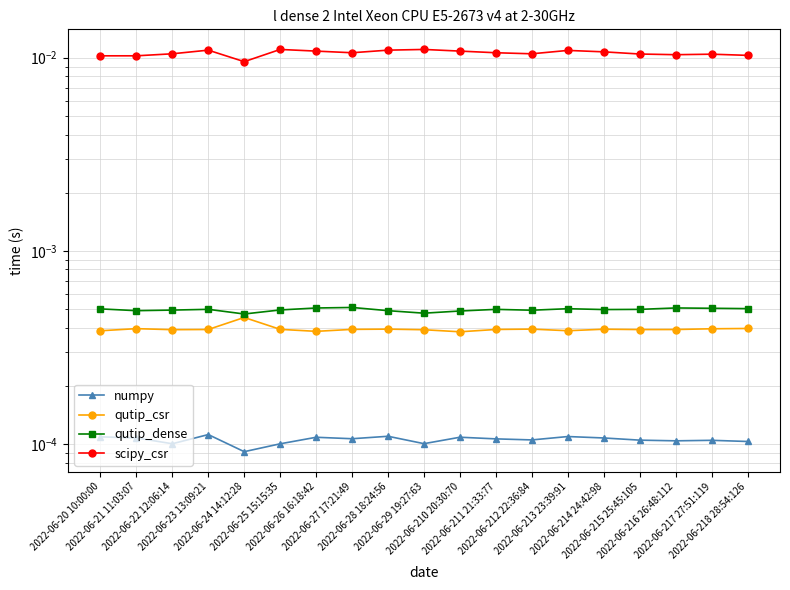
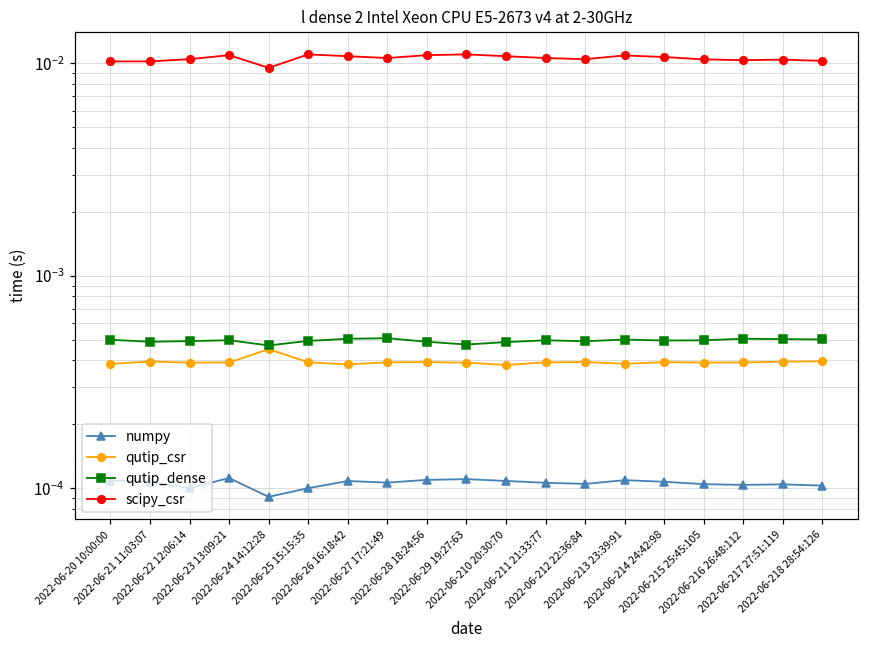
  {
    "numpy": {
      "2022-06-23 13:09:21": 0.00011,
      "2022-06-24 14:12:28": 0.00009,
      "2022-06-25 15:15:35": 0.00010,
      "2022-06-26 16:18:42": 0.00011,
      "2022-06-27 17:21:49": 0.00011,
      "2022-06-28 18:24:56": 0.00011,
-     "2022-06-29 19:27:63": 0.00010,
+     "2022-06-29 19:27:63": 0.00011,
      "2022-06-210 20:30:70": 0.00011,
      "2022-06-211 21:33:77": 0.00011,
      "2022-06-212 22:36:84": 0.00010,
      "2022-06-213 23:39:91": 0.00011,
      "2022-06-214 24:42:98": 0.00011,
      "2022-06-215 25:45:105": 0.00010,
      "2022-06-216 26:48:112": 0.00010,
      "2022-06-217 27:51:119": 0.00010,
      "2022-06-218 28:54:126": 0.00010
    },
    "qutip_csr": {
      "2022-06-20 10:00:00": 0.00039,
      "2022-06-21 11:03:07": 0.00040,
      "2022-06-22 12:06:14": 0.00039,
      "2022-06-23 13:09:21": 0.00039,
      "2022-06-24 14:12:28": 0.00045,
      "2022-06-25 15:15:35": 0.00039,
      "2022-06-26 16:18:42": 0.00038,
      "2022-06-27 17:21:49": 0.00039,
      "2022-06-28 18:24:56": 0.00039,
      "2022-06-29 19:27:63": 0.00039,
      "2022-06-210 20:30:70": 0.00038,
      "2022-06-211 21:33:77": 0.00039,
      "2022-06-212 22:36:84": 0.00039,
      "2022-06-213 23:39:91": 0.00039,
      "2022-06-214 24:42:98": 0.00039,
      "2022-06-215 25:45:105": 0.00039,
      "2022-06-216 26:48:112": 0.00039,
      "2022-06-217 27:51:119": 0.00039,
      "2022-06-218 28:54:126": 0.00040
    },
    "qutip_dense": {
      "2022-06-20 10:00:00": 0.00050,
      "2022-06-21 11:03:07": 0.00049,
      "2022-06-22 12:06:14": 0.00049,
      "2022-06-23 13:09:21": 0.00050,
      "2022-06-24 14:12:28": 0.00047,
      "2022-06-25 15:15:35": 0.00049,
      "2022-06-26 16:18:42": 0.00051,
      "2022-06-27 17:21:49": 0.00051,
      "2022-06-28 18:24:56": 0.00049,
      "2022-06-29 19:27:63": 0.00048,
      "2022-06-210 20:30:70": 0.00049,
      "2022-06-211 21:33:77": 0.00050,
      "2022-06-212 22:36:84": 0.00049,
      "2022-06-213 23:39:91": 0.00050,
      "2022-06-214 24:42:98": 0.00050,
      "2022-06-215 25:45:105": 0.00050,
      "2022-06-216 26:48:112": 0.00051,
      "2022-06-217 27:51:119": 0.00050,
      "2022-06-218 28:54:126": 0.00050
    },
    "scipy_csr": {
      "2022-06-20 10:00:00": 0.010,
      "2022-06-21 11:03:07": 0.010,
      "2022-06-22 12:06:14": 0.010,
      "2022-06-23 13:09:21": 0.011,
      "2022-06-24 14:12:28": 0.010,
      "2022-06-25 15:15:35": 0.011,
      "2022-06-26 16:18:42": 0.011,
      "2022-06-27 17:21:49": 0.011,
      "2022-06-28 18:24:56": 0.011,
      "2022-06-29 19:27:63": 0.011,
      "2022-06-210 20:30:70": 0.011,
      "2022-06-211 21:33:77": 0.011,
      "2022-06-212 22:36:84": 0.010,
      "2022-06-213 23:39:91": 0.011,
      "2022-06-214 24:42:98": 0.011,
      "2022-06-215 25:45:105": 0.010,
      "2022-06-216 26:48:112": 0.010,
      "2022-06-217 27:51:119": 0.010,
      "2022-06-218 28:54:126": 0.010
    }
  }
